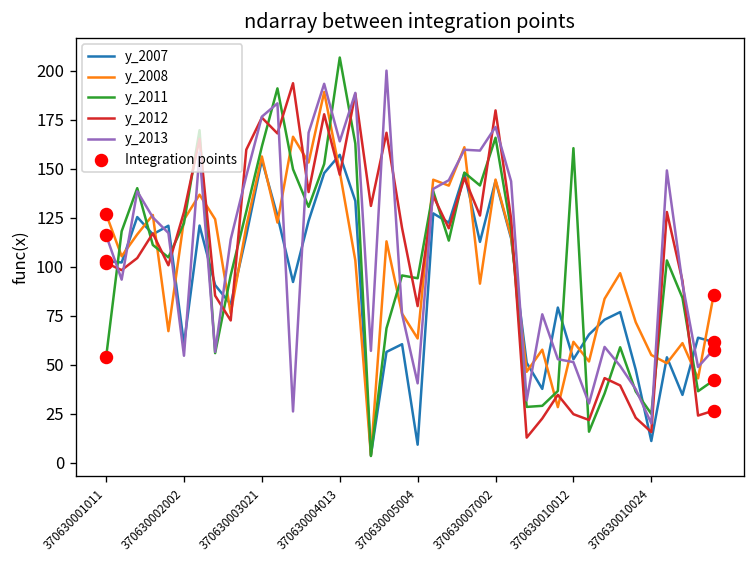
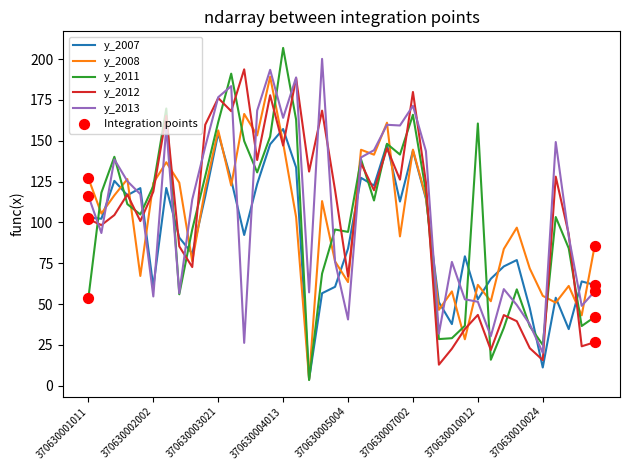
  {
    "y_2007": {
      "370630002002": 61,
      "370630003021": 155,
      "370630004013": 157,
-     "370630005004": 9,
+     "370630005004": 84,
      "370630010024": 11
    },
    "y_2008": {
      "370630002002": 124,
      "370630003021": 156,
      "370630005004": 63,
      "370630010012": 62,
      "370630010024": 55
    },
    "y_2011": {
      "370630002002": 122,
      "370630003021": 161,
      "370630004013": 207,
      "370630005004": 94,
      "370630007002": 166,
      "370630010012": 161,
      "370630010024": 25
    },
    "y_2012": {
-     "370630002002": 128,
-     "370630005004": 80,
+     "370630002002": 119,
+     "370630005004": 67,
      "370630007002": 180,
-     "370630010012": 25,
+     "370630010012": 43,
      "370630010024": 16
    },
    "y_2013": {
      "370630002002": 55,
      "370630004013": 164,
      "370630005004": 41,
      "370630007002": 171,
      "370630010024": 20
    }
  }
